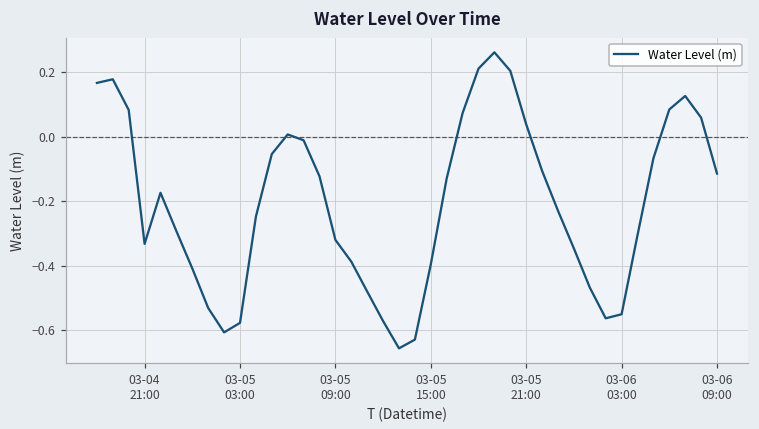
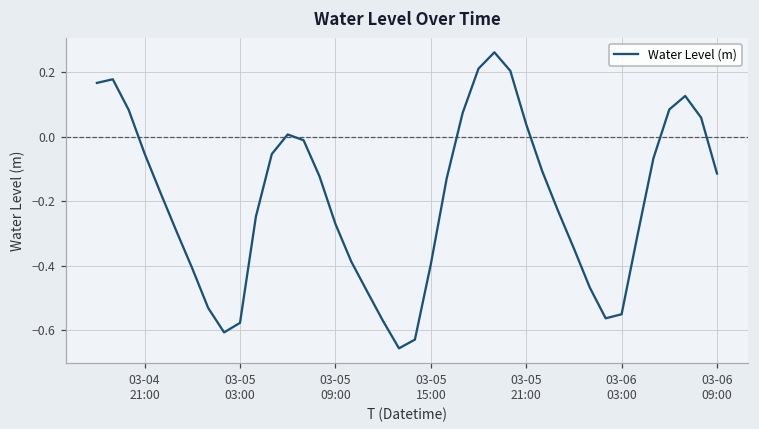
  {
-   "03-04 21:00": -0.33,
+   "03-04 21:00": -0.05,
    "03-05 03:00": -0.58,
-   "03-05 09:00": -0.32,
+   "03-05 09:00": -0.27,
    "03-05 15:00": -0.40,
    "03-05 21:00": 0.04,
    "03-06 03:00": -0.55,
    "03-06 09:00": -0.11
  }
